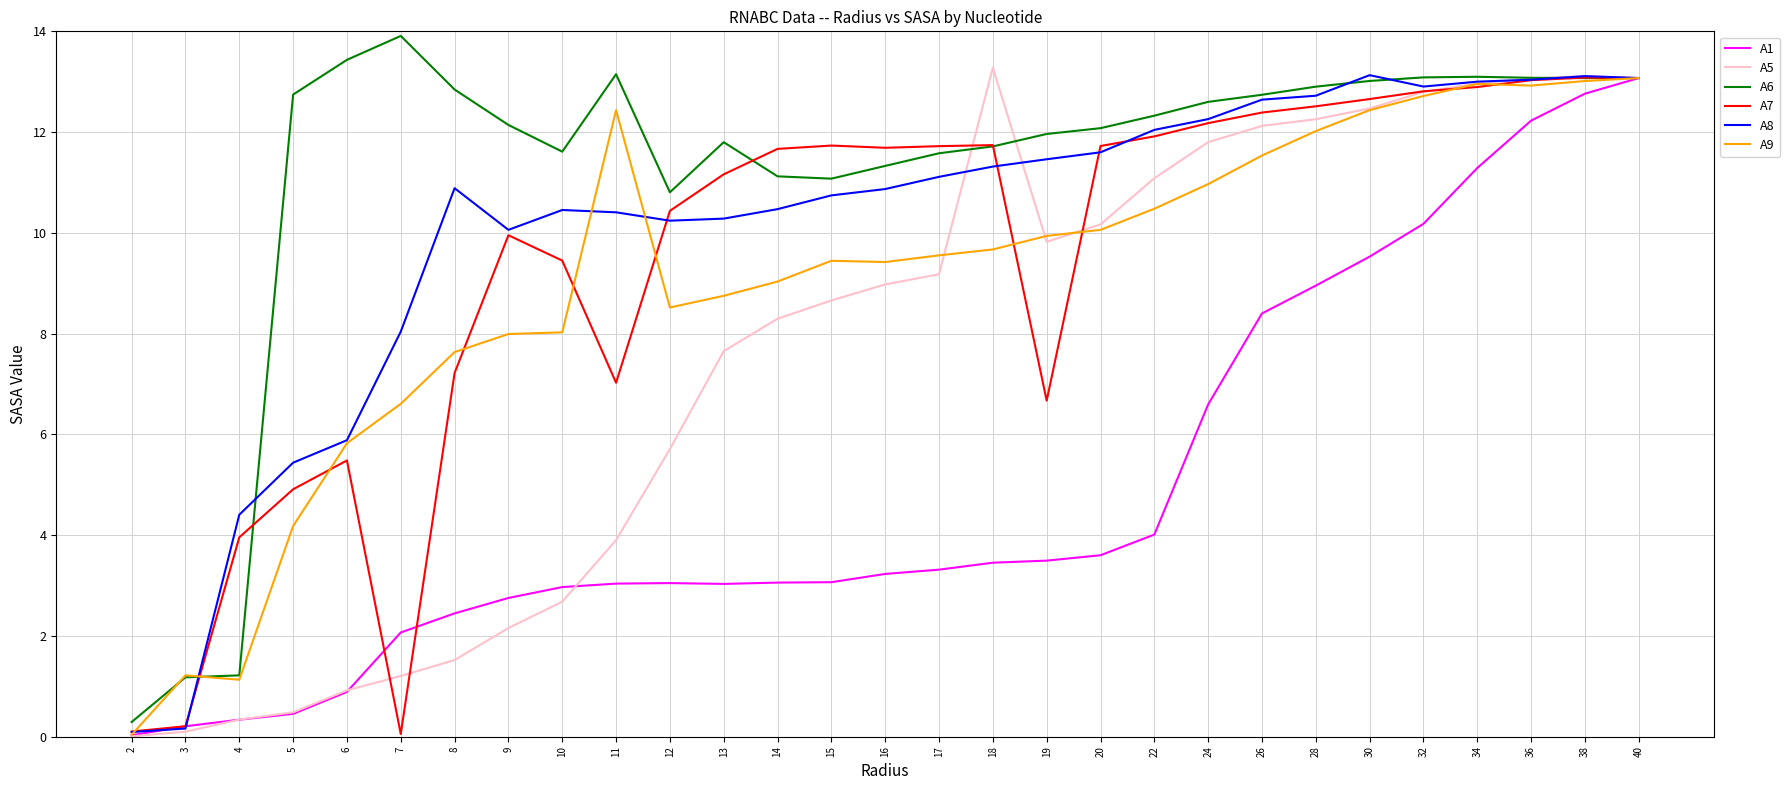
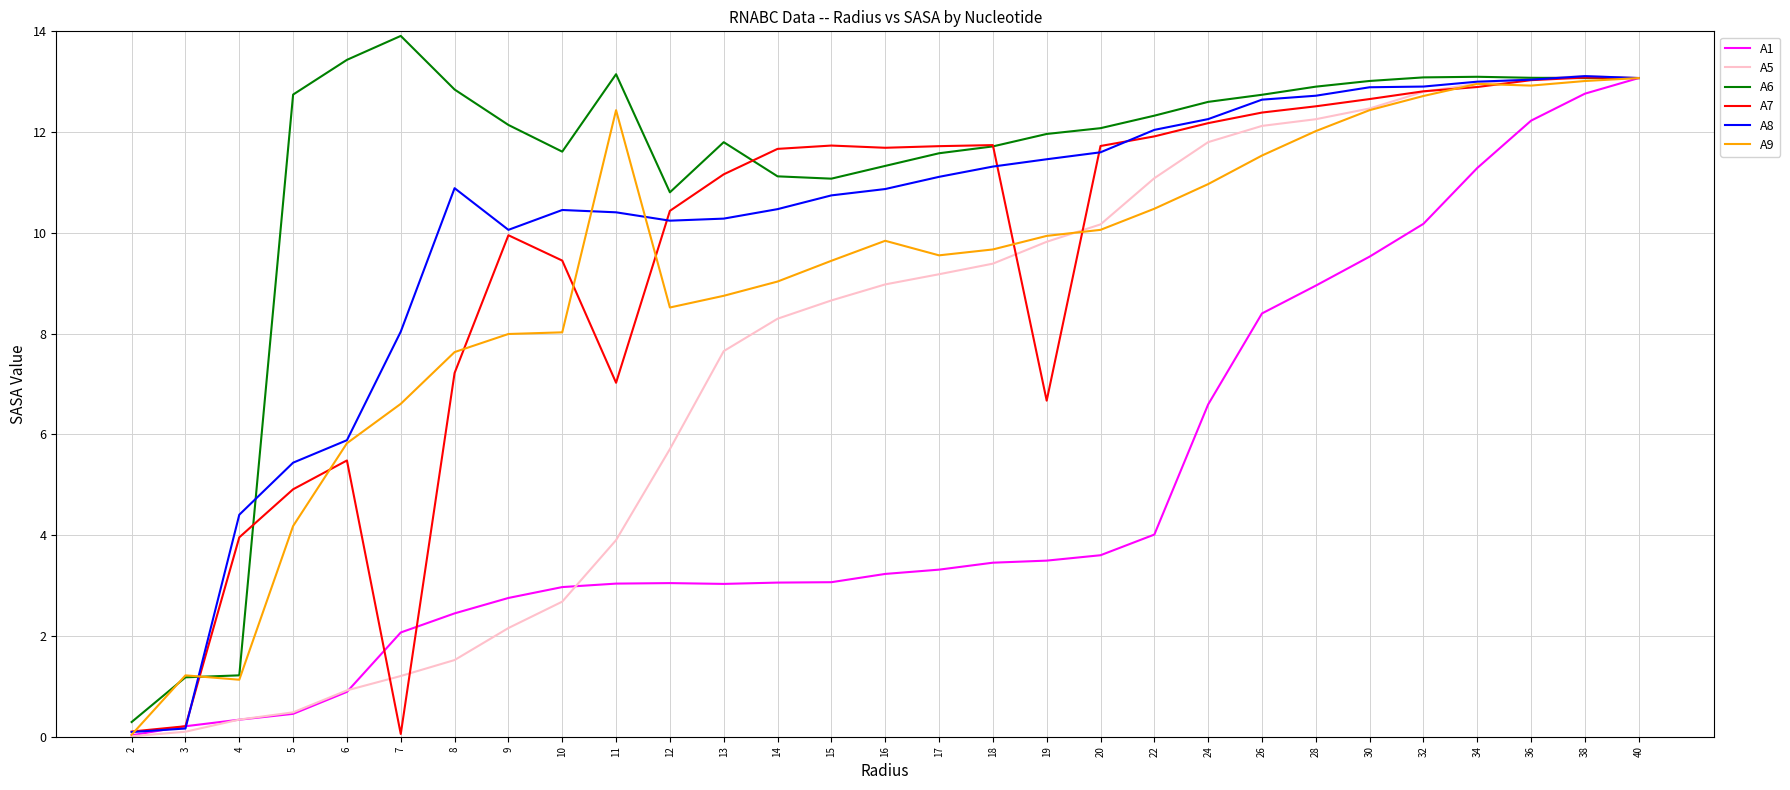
  {
    "A1": {
      "7": 2.1,
      "8": 2.4,
      "9": 2.8,
      "10": 3.0,
      "11": 3.0,
      "12": 3.0,
      "13": 3.0,
      "14": 3.1,
      "15": 3.1,
      "16": 3.2,
      "17": 3.3,
      "18": 3.5,
      "19": 3.5,
      "20": 3.6,
      "22": 4.0,
      "24": 6.6,
      "26": 8.4,
      "28": 9.0,
      "30": 9.5,
      "32": 10.2,
      "34": 11.3,
      "36": 12.2,
      "38": 12.8
    },
    "A5": {
      "3": 0.1,
      "7": 1.2,
      "8": 1.5,
      "9": 2.2,
      "10": 2.7,
      "11": 3.9,
      "12": 5.7,
      "13": 7.7,
      "14": 8.3,
      "15": 8.7,
      "16": 9.0,
      "17": 9.2,
-     "18": 13.3,
+     "18": 9.4,
      "19": 9.8,
      "20": 10.2,
      "22": 11.1,
      "24": 11.8,
      "26": 12.1,
      "28": 12.3
    },
    "A6": {
      "2": 0.3,
      "4": 1.2,
      "5": 12.7,
      "6": 13.4,
      "7": 13.9,
      "8": 12.8,
      "9": 12.1,
      "10": 11.6,
      "11": 13.1,
      "12": 10.8,
      "13": 11.8,
      "14": 11.1,
      "15": 11.1,
      "16": 11.3,
      "17": 11.6,
      "19": 12.0,
      "20": 12.1,
      "22": 12.3,
      "24": 12.6,
      "26": 12.7,
      "28": 12.9,
      "30": 13.0,
      "32": 13.1,
      "34": 13.1
    },
    "A7": {
      "4": 4.0,
      "5": 4.9,
      "6": 5.5,
      "7": 0.1,
      "8": 7.2,
      "9": 10.0,
      "10": 9.5,
      "11": 7.0,
      "12": 10.4,
      "13": 11.2,
      "14": 11.7,
      "15": 11.7,
      "16": 11.7,
      "17": 11.7,
      "19": 6.7,
      "20": 11.7,
      "22": 11.9,
      "24": 12.2,
      "26": 12.4,
      "28": 12.5,
      "30": 12.7,
      "34": 12.9
    },
    "A8": {
      "4": 4.4,
      "5": 5.4,
      "6": 5.9,
      "7": 8.0,
      "8": 10.9,
      "9": 10.1,
      "10": 10.5,
      "11": 10.4,
      "12": 10.2,
      "13": 10.3,
      "14": 10.5,
      "15": 10.7,
      "16": 10.9,
      "17": 11.1,
      "18": 11.3,
      "19": 11.5,
      "20": 11.6,
      "22": 12.0,
      "24": 12.3,
      "26": 12.6,
      "28": 12.7,
-     "30": 13.1,
+     "30": 12.9,
      "32": 12.9
    },
    "A9": {
      "4": 1.1,
      "5": 4.2,
      "6": 5.8,
      "7": 6.6,
      "8": 7.6,
      "9": 8.0,
      "10": 8.0,
      "11": 12.4,
      "12": 8.5,
      "13": 8.8,
      "14": 9.0,
      "15": 9.4,
-     "16": 9.4,
+     "16": 9.8,
      "17": 9.6,
      "18": 9.7,
      "19": 9.9,
      "20": 10.1,
      "22": 10.5,
      "24": 11.0,
      "26": 11.5,
      "28": 12.0,
      "32": 12.7,
      "36": 12.9,
      "38": 13.0
    }
  }
